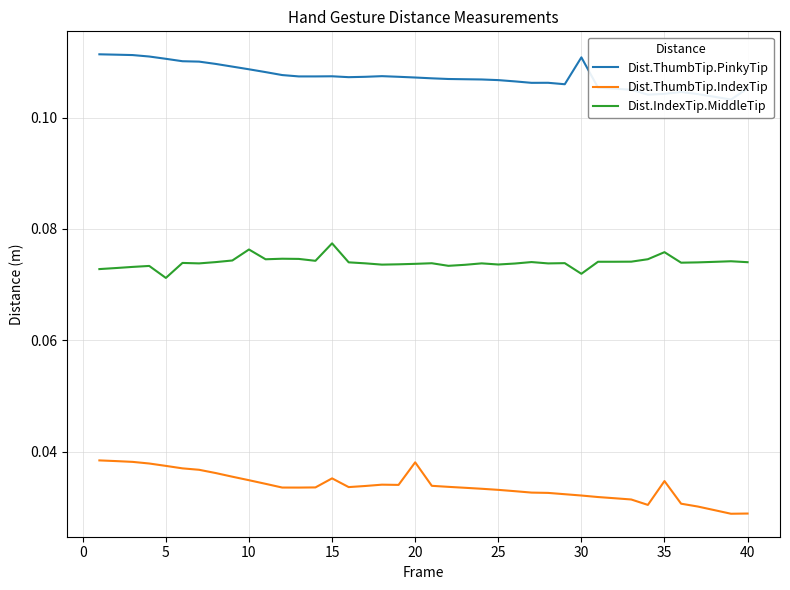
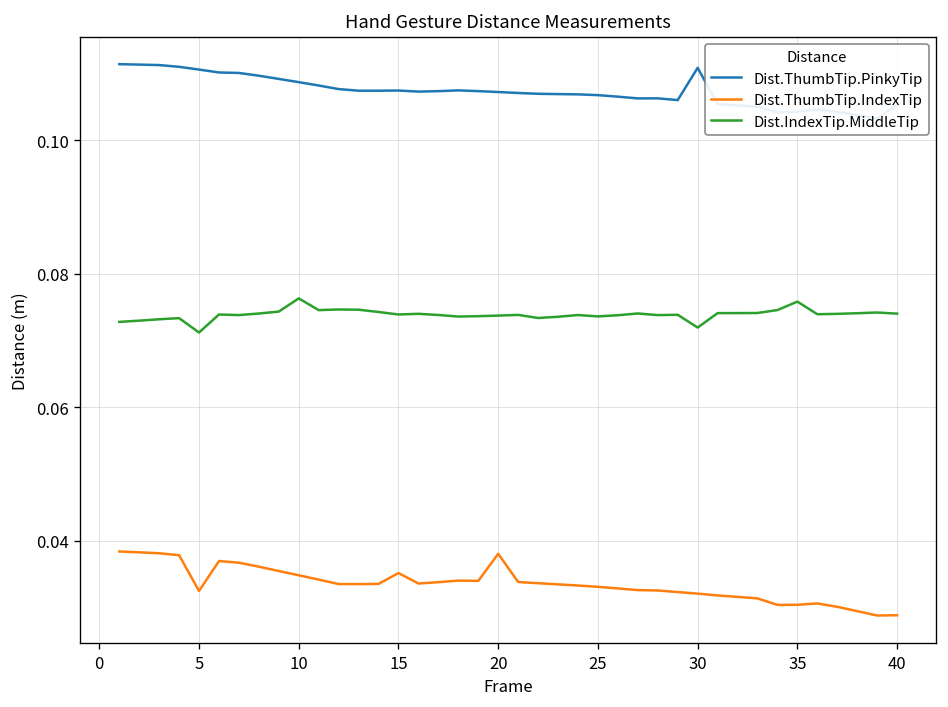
  {
    "Dist.ThumbTip.PinkyTip": {
      "5": 0.111,
      "10": 0.109,
      "15": 0.107,
      "20": 0.107,
      "25": 0.107,
      "30": 0.111
    },
    "Dist.ThumbTip.IndexTip": {
-     "5": 0.037,
+     "5": 0.032,
      "10": 0.035,
      "15": 0.035,
      "20": 0.038,
      "25": 0.033,
      "30": 0.032,
-     "35": 0.035,
+     "35": 0.030,
      "40": 0.029
    },
    "Dist.IndexTip.MiddleTip": {
      "5": 0.071,
      "10": 0.076,
-     "15": 0.077,
+     "15": 0.074,
      "20": 0.074,
      "25": 0.074,
      "30": 0.072,
      "35": 0.076,
      "40": 0.074
    }
  }
